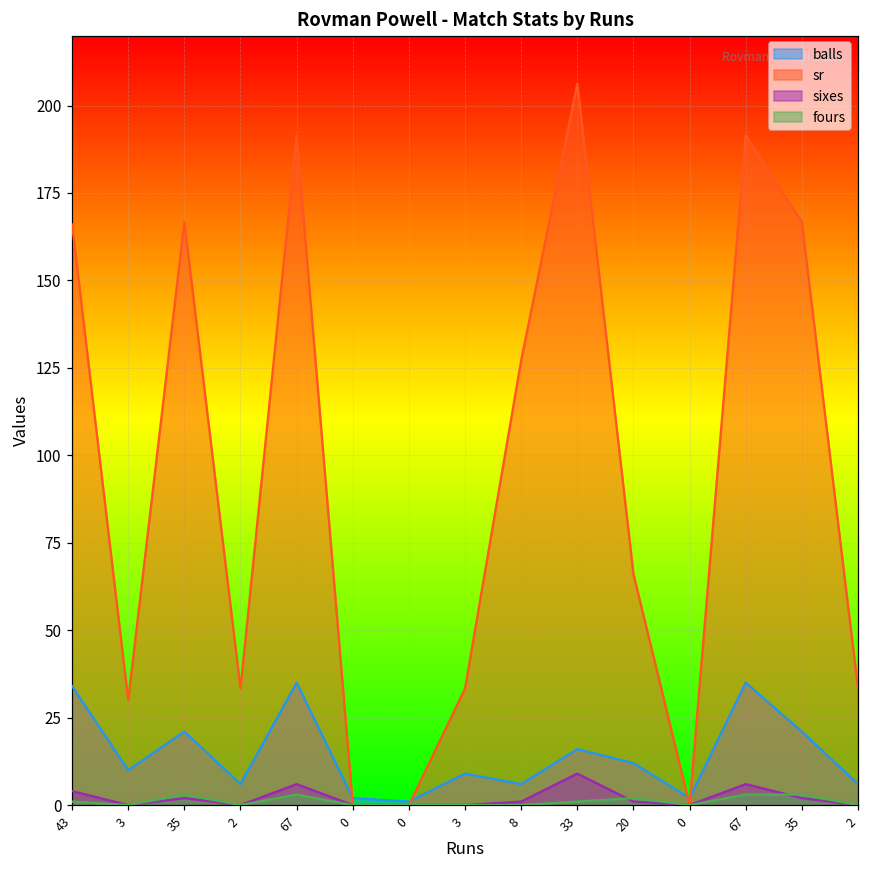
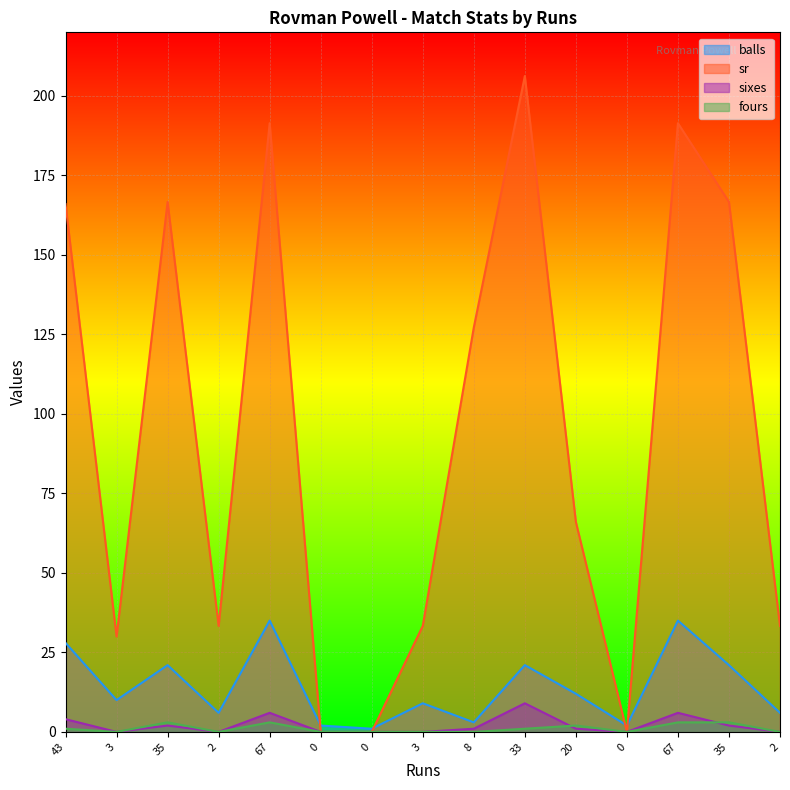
  {
    "balls": {
-     "43": 34,
-     "8": 6,
-     "33": 16,
+     "43": 28,
+     "8": 3,
+     "33": 21,
      "20": 12
    },
    "sr": {
      "43": 166,
      "8": 127,
      "33": 206,
      "20": 66
    },
    "sixes": {
      "43": 4,
      "8": 1,
      "33": 9,
      "20": 1
    },
    "fours": {
      "43": 1,
      "8": 0,
      "33": 1,
      "20": 2
    }
  }
